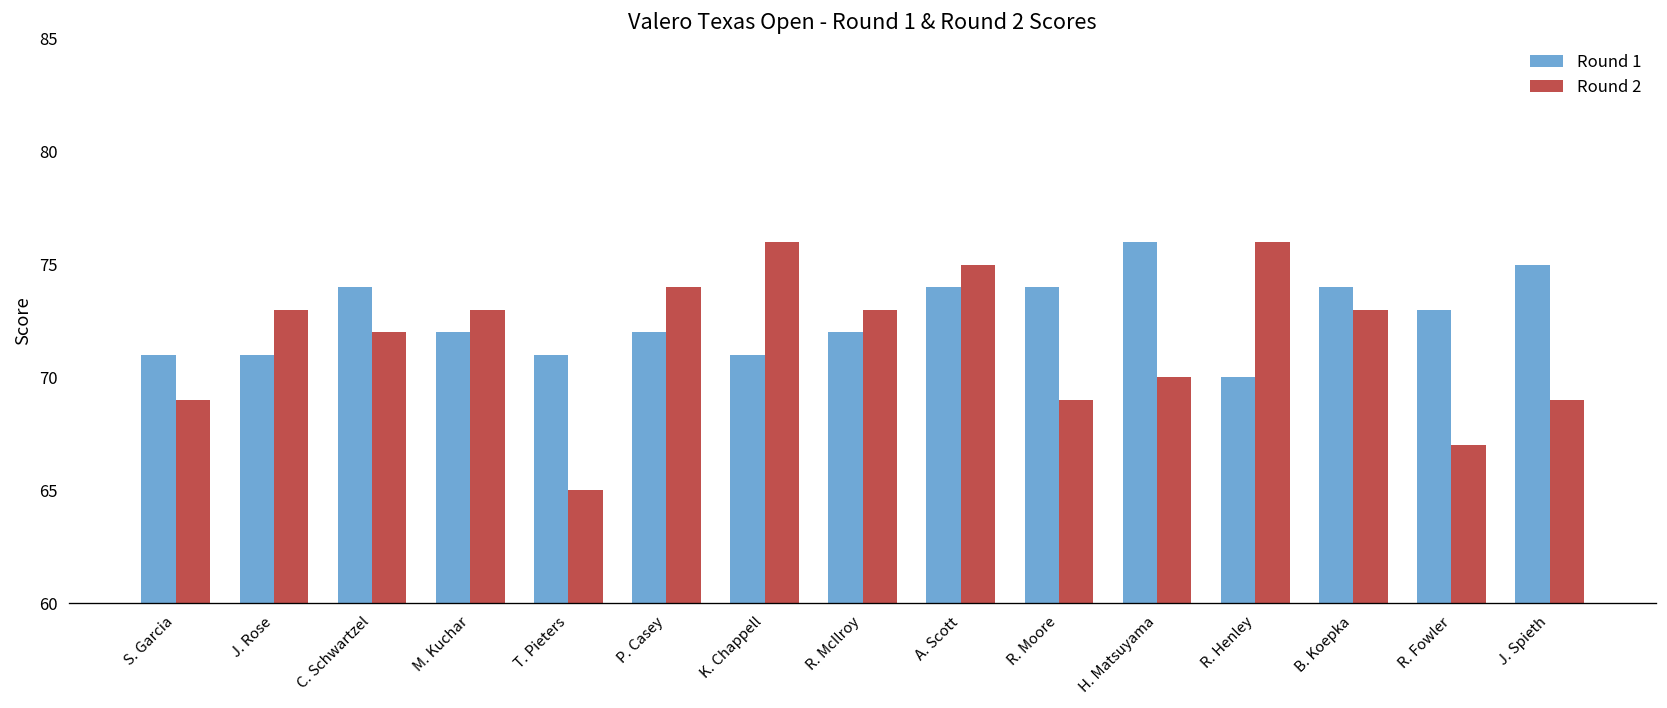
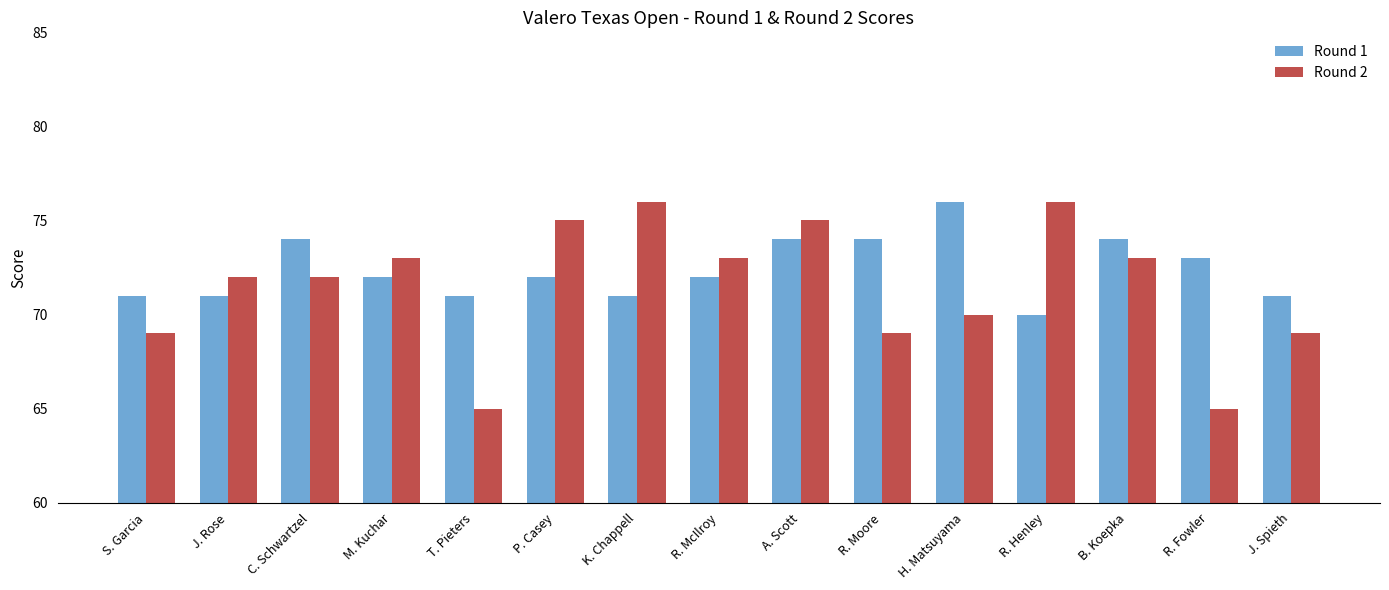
  {
    "Round 1": {
      "S. Garcia": 71,
      "J. Rose": 71,
      "C. Schwartzel": 74,
      "M. Kuchar": 72,
      "T. Pieters": 71,
      "P. Casey": 72,
      "K. Chappell": 71,
      "R. McIlroy": 72,
      "A. Scott": 74,
      "R. Moore": 74,
      "H. Matsuyama": 76,
      "R. Henley": 70,
      "B. Koepka": 74,
      "R. Fowler": 73,
-     "J. Spieth": 75
+     "J. Spieth": 71
    },
    "Round 2": {
      "S. Garcia": 69,
-     "J. Rose": 73,
+     "J. Rose": 72,
      "C. Schwartzel": 72,
      "M. Kuchar": 73,
      "T. Pieters": 65,
-     "P. Casey": 74,
+     "P. Casey": 75,
      "K. Chappell": 76,
      "R. McIlroy": 73,
      "A. Scott": 75,
      "R. Moore": 69,
      "H. Matsuyama": 70,
      "R. Henley": 76,
      "B. Koepka": 73,
-     "R. Fowler": 67,
+     "R. Fowler": 65,
      "J. Spieth": 69
    }
  }
